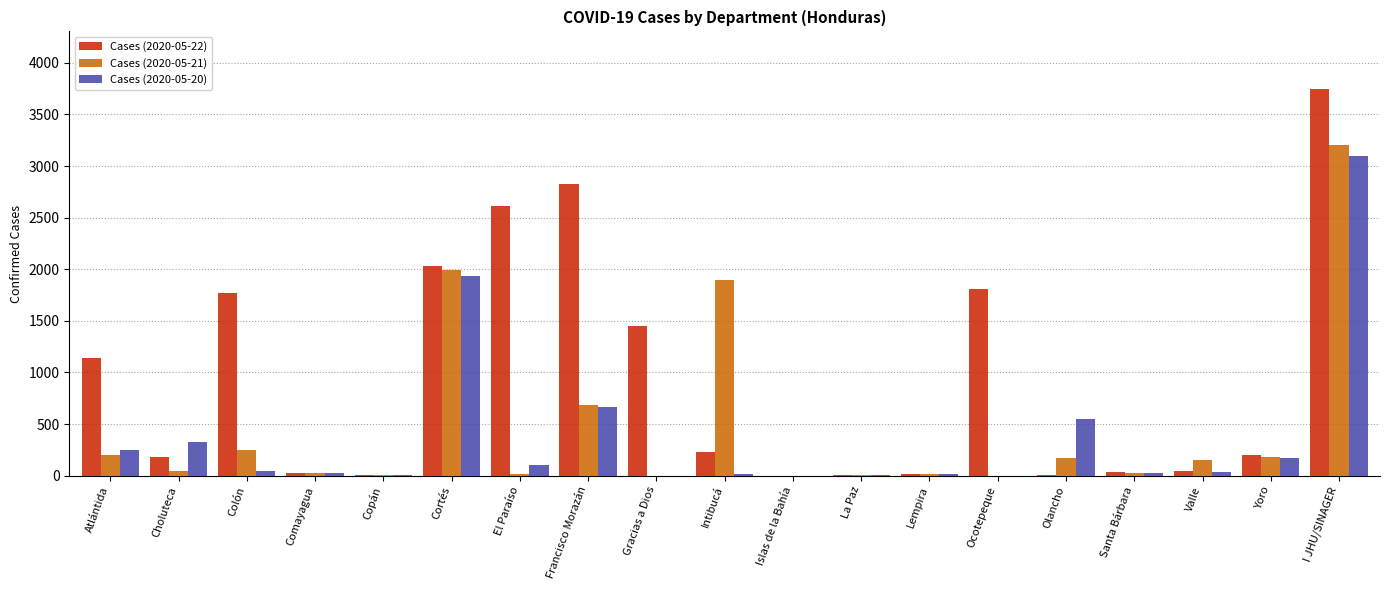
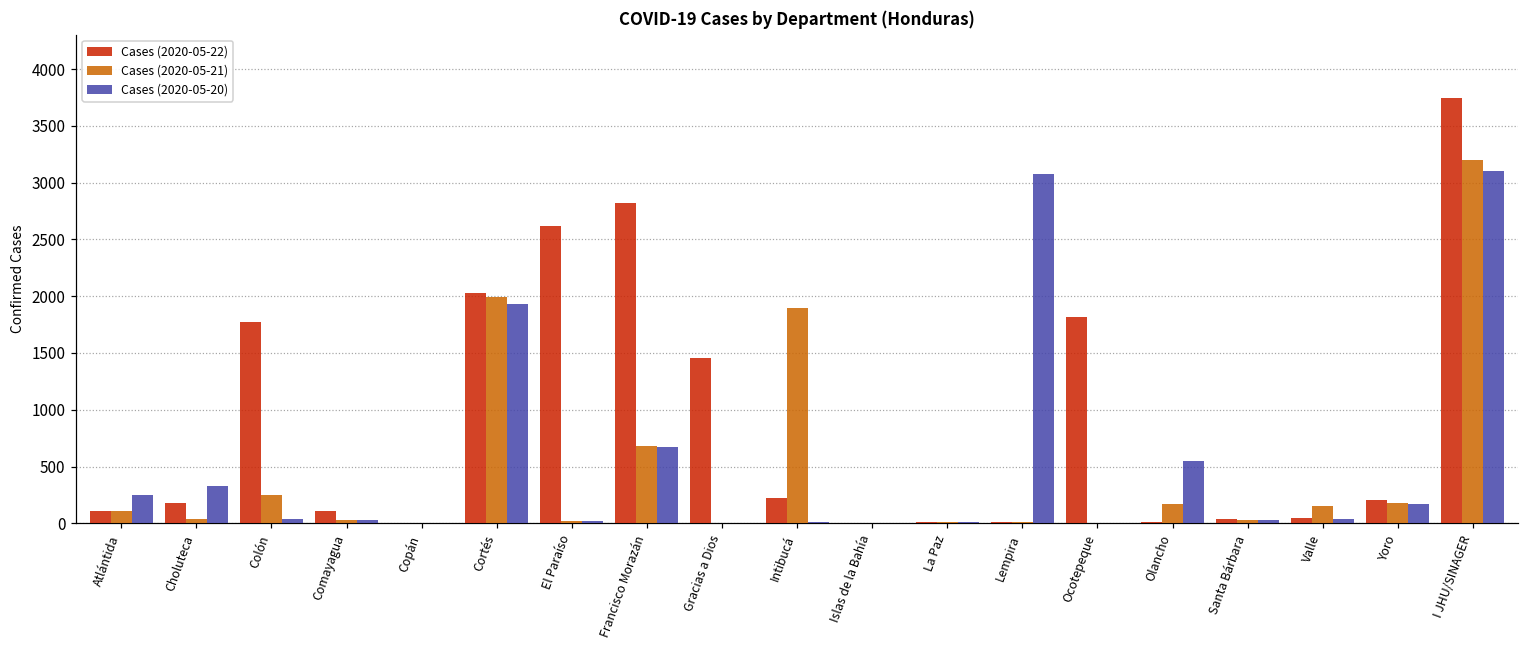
  {
    "Cases (2020-05-22)": {
-     "Atlántida": 1140,
+     "Atlántida": 110,
      "Choluteca": 180,
      "Colón": 1770,
-     "Comayagua": 30,
+     "Comayagua": 110,
      "Cortés": 2030,
      "El Paraíso": 2620,
      "Francisco Morazán": 2820,
      "Gracias a Dios": 1450,
      "Intibucá": 230,
      "Ocotepeque": 1810,
      "Santa Bárbara": 40,
      "Valle": 50,
      "Yoro": 200,
      "I JHU/SINAGER": 3740
    },
    "Cases (2020-05-21)": {
-     "Atlántida": 200,
+     "Atlántida": 110,
      "Choluteca": 40,
      "Colón": 250,
      "Comayagua": 30,
      "Cortés": 1990,
      "Francisco Morazán": 680,
      "Gracias a Dios": 0,
      "Intibucá": 1890,
      "Islas de la Bahía": 0,
      "Olancho": 170,
      "Santa Bárbara": 30,
      "Valle": 150,
      "Yoro": 180,
      "I JHU/SINAGER": 3200
    },
    "Cases (2020-05-20)": {
      "Atlántida": 250,
      "Choluteca": 320,
      "Colón": 40,
      "Comayagua": 30,
      "Cortés": 1930,
-     "El Paraíso": 100,
+     "El Paraíso": 20,
      "Francisco Morazán": 670,
      "Gracias a Dios": 0,
      "Islas de la Bahía": 0,
-     "Lempira": 10,
+     "Lempira": 3080,
      "Olancho": 550,
      "Santa Bárbara": 30,
      "Valle": 40,
      "Yoro": 170,
      "I JHU/SINAGER": 3100
    }
  }
